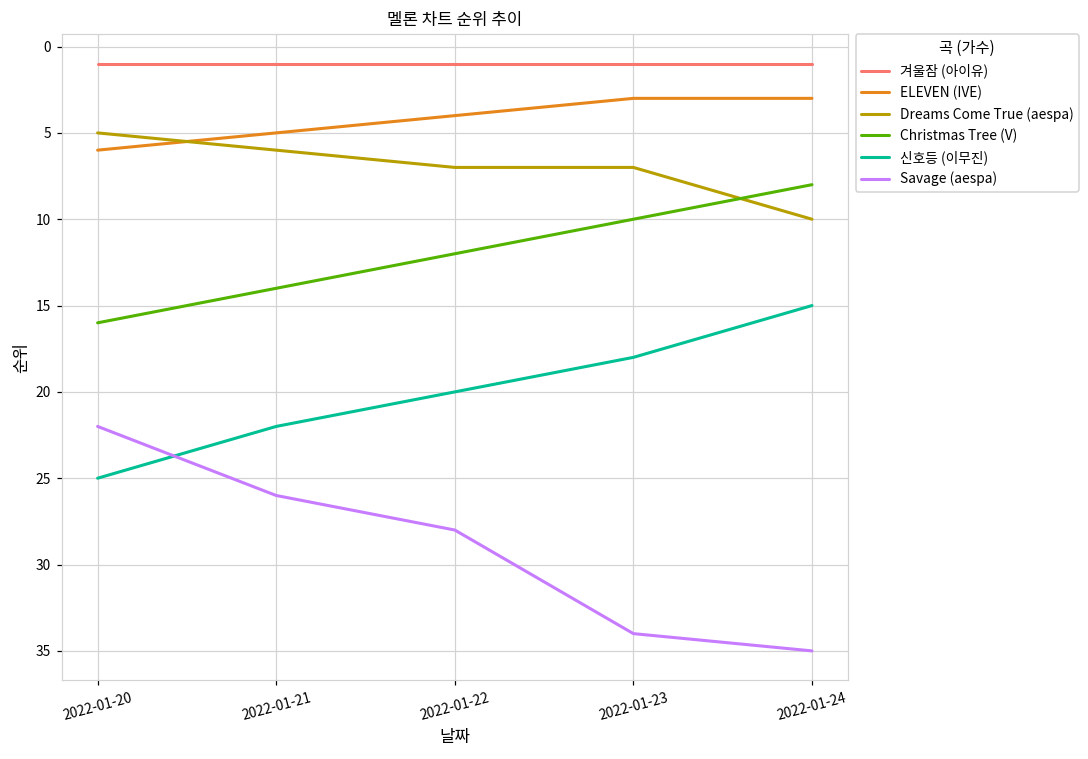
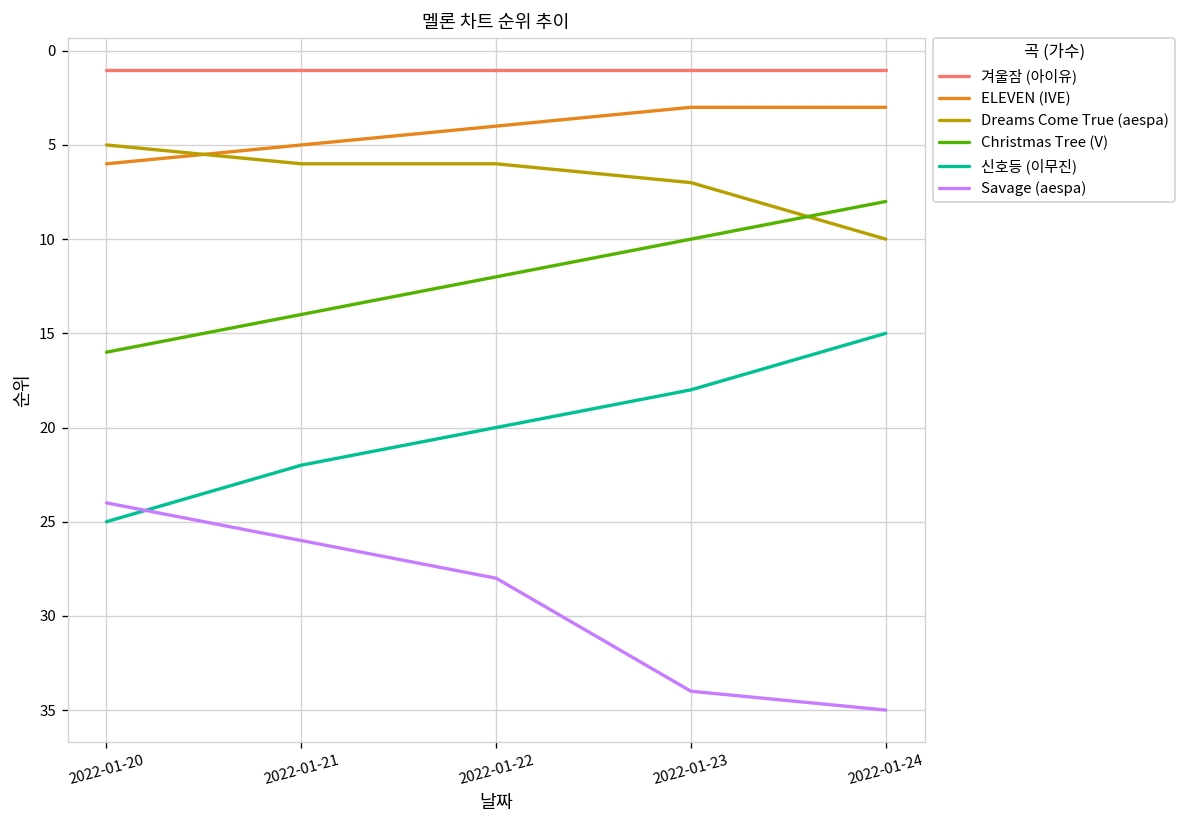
  {
    "겨울잠 (아이유)": {
      "2022-01-20": 1,
      "2022-01-21": 1,
      "2022-01-22": 1,
      "2022-01-23": 1,
      "2022-01-24": 1
    },
    "ELEVEN (IVE)": {
      "2022-01-20": 6,
      "2022-01-21": 5,
      "2022-01-22": 4,
      "2022-01-23": 3,
      "2022-01-24": 3
    },
    "Dreams Come True (aespa)": {
      "2022-01-20": 5,
      "2022-01-21": 6,
-     "2022-01-22": 7,
+     "2022-01-22": 6,
      "2022-01-23": 7,
      "2022-01-24": 10
    },
    "Christmas Tree (V)": {
      "2022-01-20": 16,
      "2022-01-21": 14,
      "2022-01-22": 12,
      "2022-01-23": 10,
      "2022-01-24": 8
    },
    "신호등 (이무진)": {
      "2022-01-20": 25,
      "2022-01-21": 22,
      "2022-01-22": 20,
      "2022-01-23": 18,
      "2022-01-24": 15
    },
    "Savage (aespa)": {
-     "2022-01-20": 22,
+     "2022-01-20": 24,
      "2022-01-21": 26,
      "2022-01-22": 28,
      "2022-01-23": 34,
      "2022-01-24": 35
    }
  }
